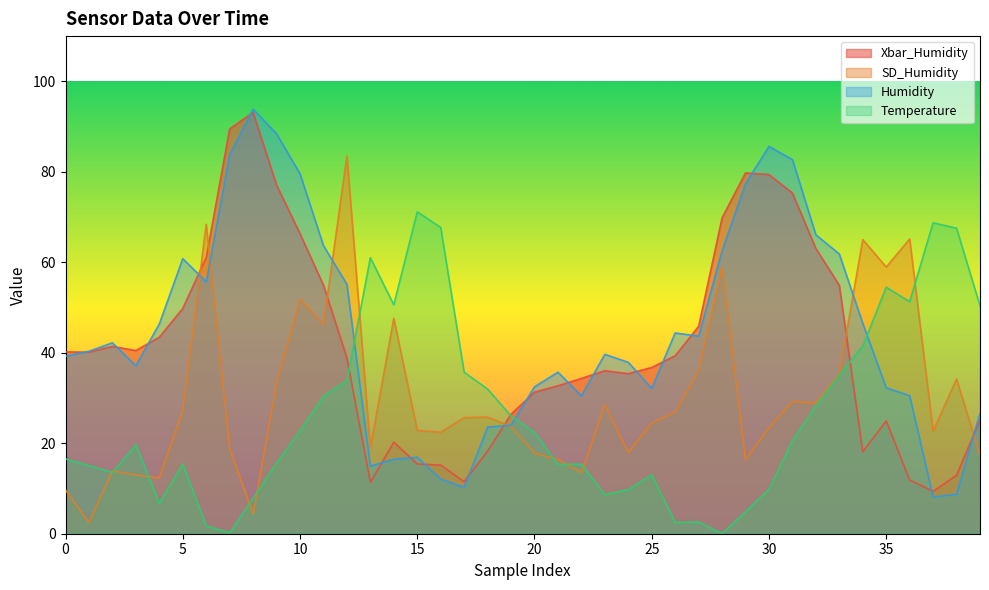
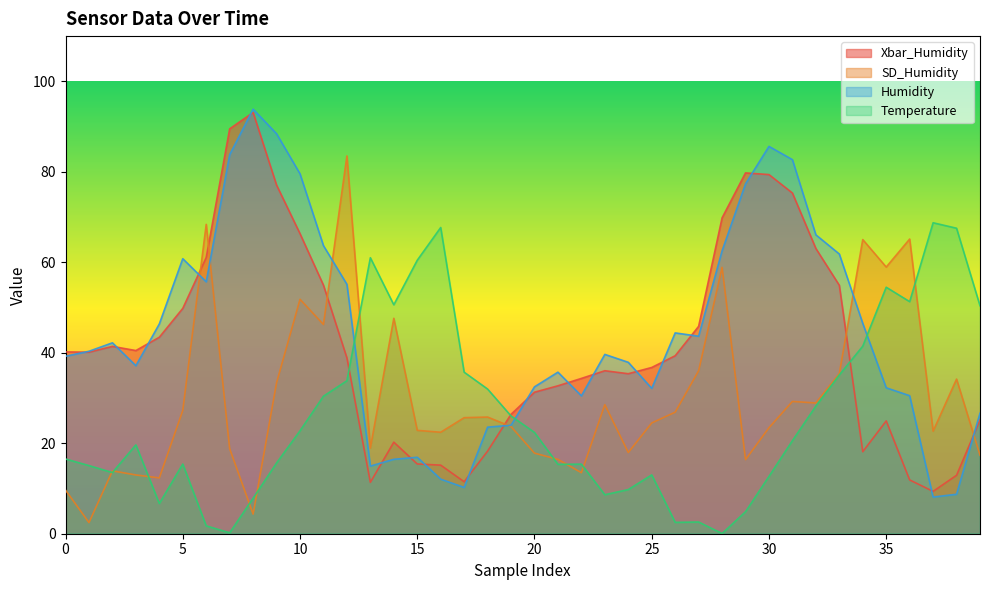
  {
    "Humidity": {
      "0": 39,
      "5": 61,
      "10": 80,
      "15": 17,
      "20": 32,
      "25": 32,
      "30": 86,
      "35": 32
    },
    "Temperature": {
      "0": 17,
      "5": 15,
      "10": 23,
-     "15": 71,
+     "15": 60,
      "20": 22,
      "25": 13,
-     "30": 10,
+     "30": 13,
      "35": 54
    }
  }
